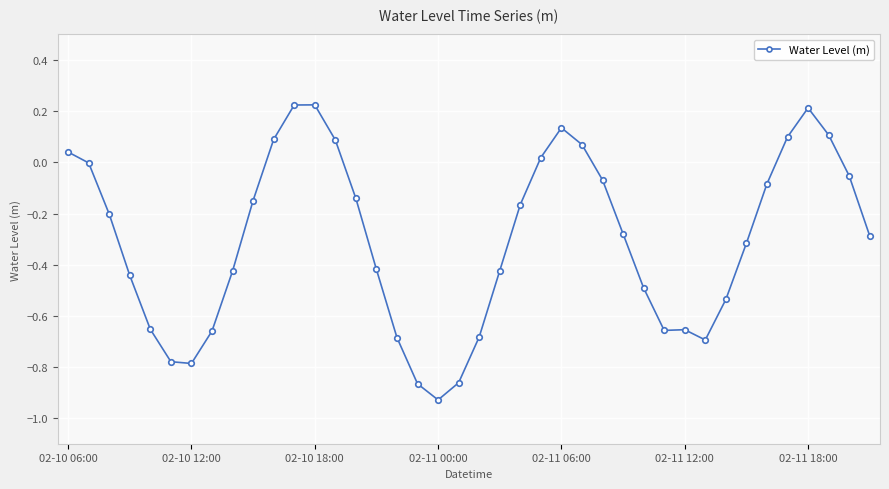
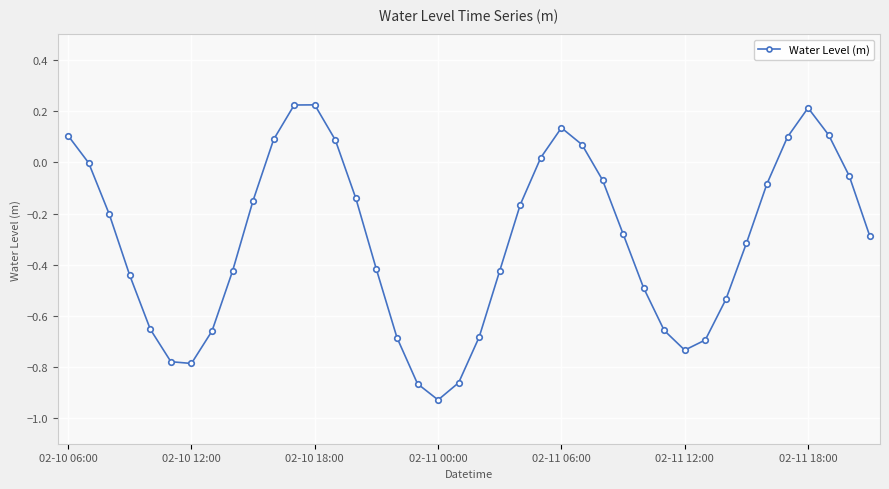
  {
-   "02-10 06:00": 0.04,
+   "02-10 06:00": 0.10,
    "02-10 12:00": -0.79,
    "02-10 18:00": 0.22,
    "02-11 00:00": -0.93,
    "02-11 06:00": 0.13,
-   "02-11 12:00": -0.65,
+   "02-11 12:00": -0.73,
    "02-11 18:00": 0.21
  }
